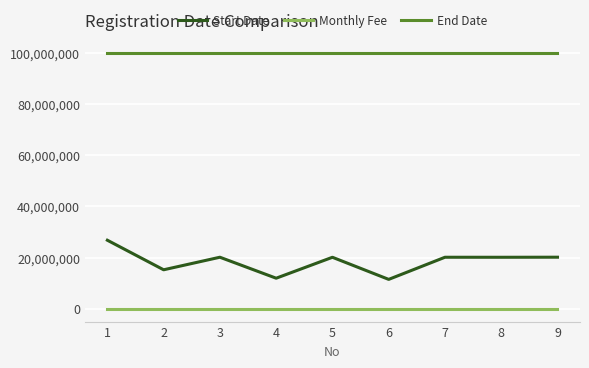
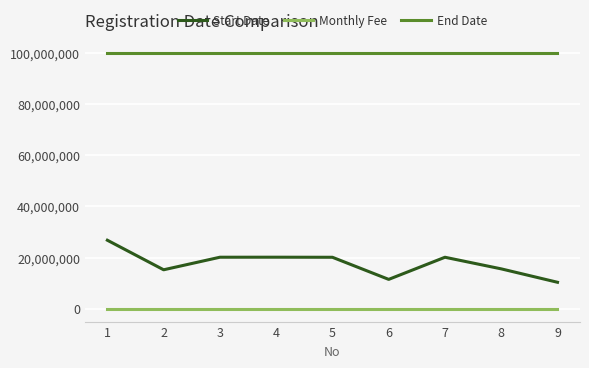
  {
    "Start Date": {
      "1": "27,000,000",
      "2": "15,000,000",
      "3": "20,000,000",
-     "4": "12,000,000",
+     "4": "20,000,000",
      "5": "20,000,000",
      "6": "11,000,000",
      "7": "20,000,000",
-     "8": "20,000,000",
-     "9": "20,000,000"
+     "8": "16,000,000",
+     "9": "10,000,000"
    },
    "Monthly Fee": {
      "1": "0",
      "2": "0",
      "3": "0",
      "4": "0",
      "5": "0",
      "6": "0",
      "7": "0",
      "8": "0",
      "9": "0"
    },
    "End Date": {
      "1": "100,000,000",
      "2": "100,000,000",
      "3": "100,000,000",
      "4": "100,000,000",
      "5": "100,000,000",
      "6": "100,000,000",
      "7": "100,000,000",
      "8": "100,000,000",
      "9": "100,000,000"
    }
  }
